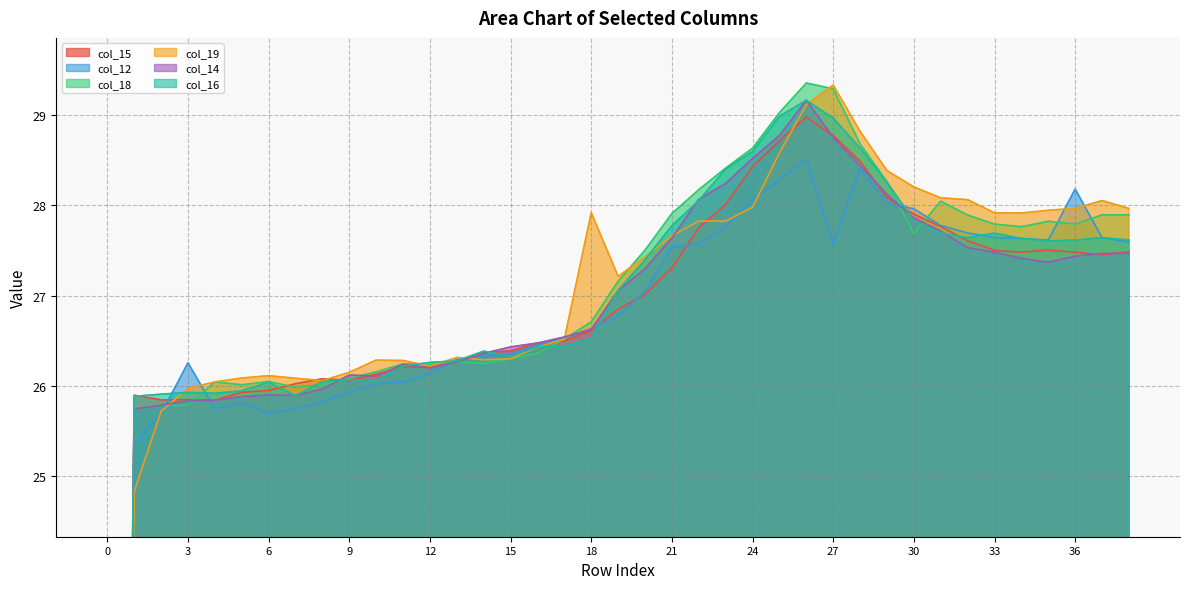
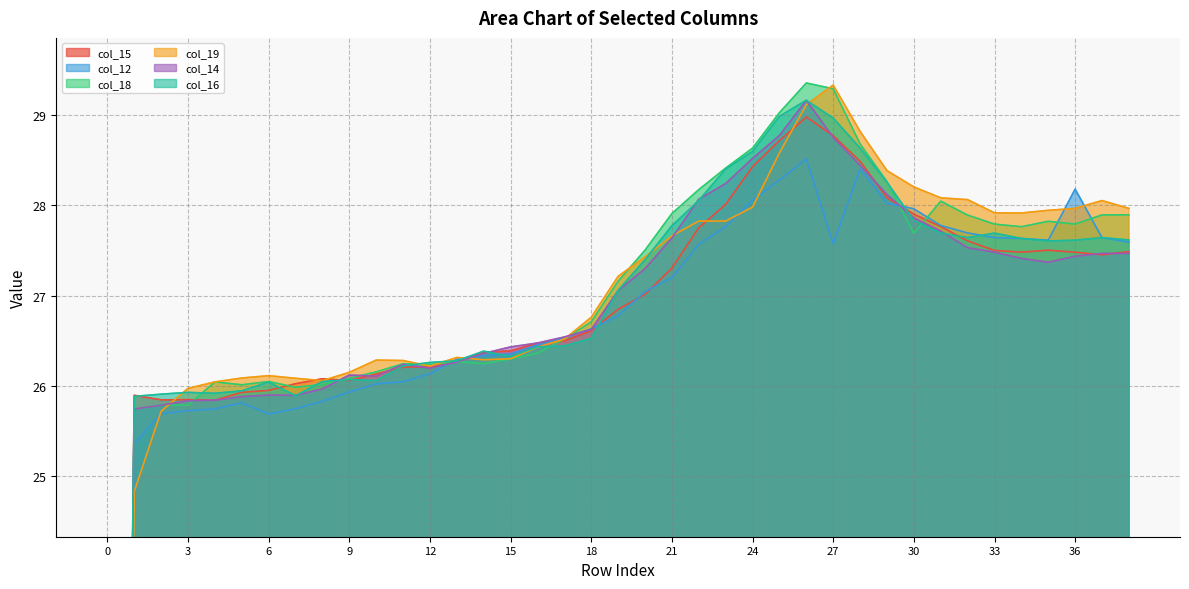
  {
    "col_15": {
      "6": 26.0,
      "15": 26.4,
      "21": 27.3,
      "24": 28.4,
      "30": 27.9,
      "36": 27.5
    },
    "col_12": {
-     "3": 26.3,
+     "3": 25.7,
      "6": 25.7,
      "9": 25.9,
      "12": 26.1,
      "15": 26.4,
-     "21": 27.5,
+     "21": 27.2,
      "24": 28.1,
      "27": 27.6,
      "30": 28.0,
      "33": 27.6,
      "36": 28.2
    },
    "col_19": {
      "3": 26.0,
      "6": 26.1,
      "9": 26.2,
-     "18": 27.9,
+     "18": 26.8,
      "24": 28.0,
      "27": 29.3,
      "30": 28.2,
      "33": 27.9,
      "36": 28.0
    },
    "col_14": {
      "6": 25.9,
      "9": 26.1,
      "15": 26.4,
      "24": 28.5,
      "36": 27.4
    }
  }
